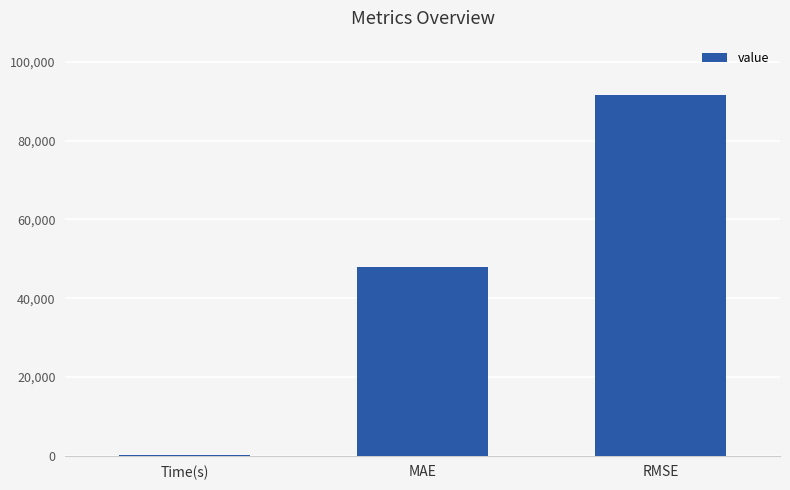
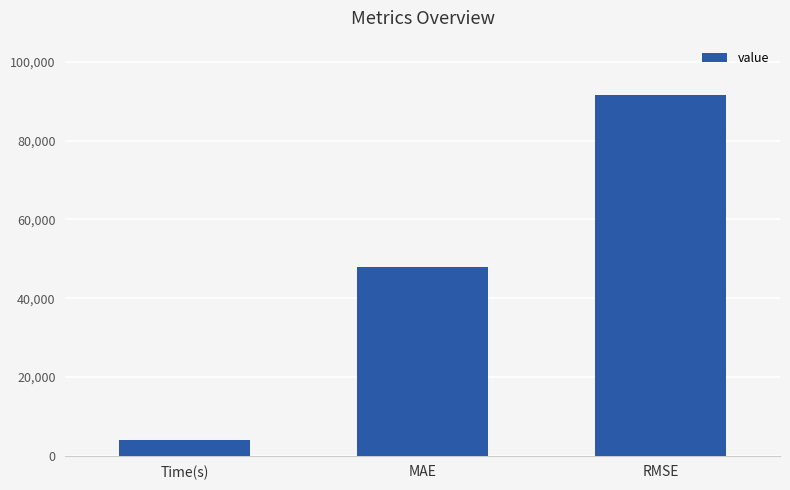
  {
-   "Time(s)": "0",
+   "Time(s)": "4,000",
    "MAE": "48,000",
    "RMSE": "92,000"
  }
